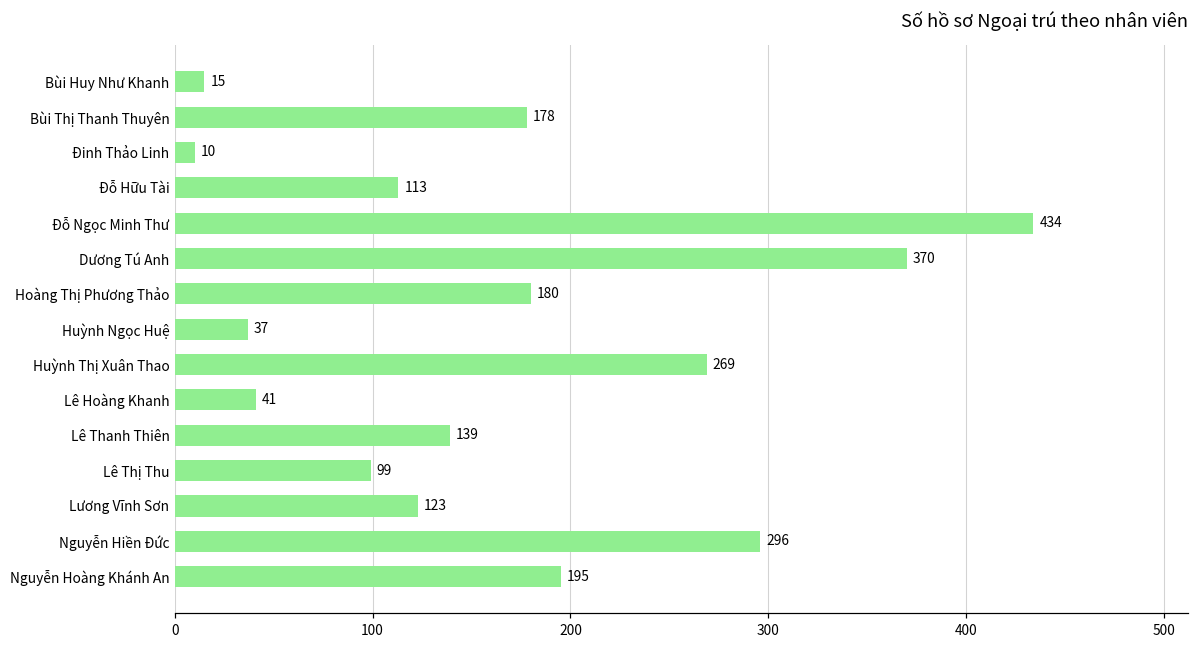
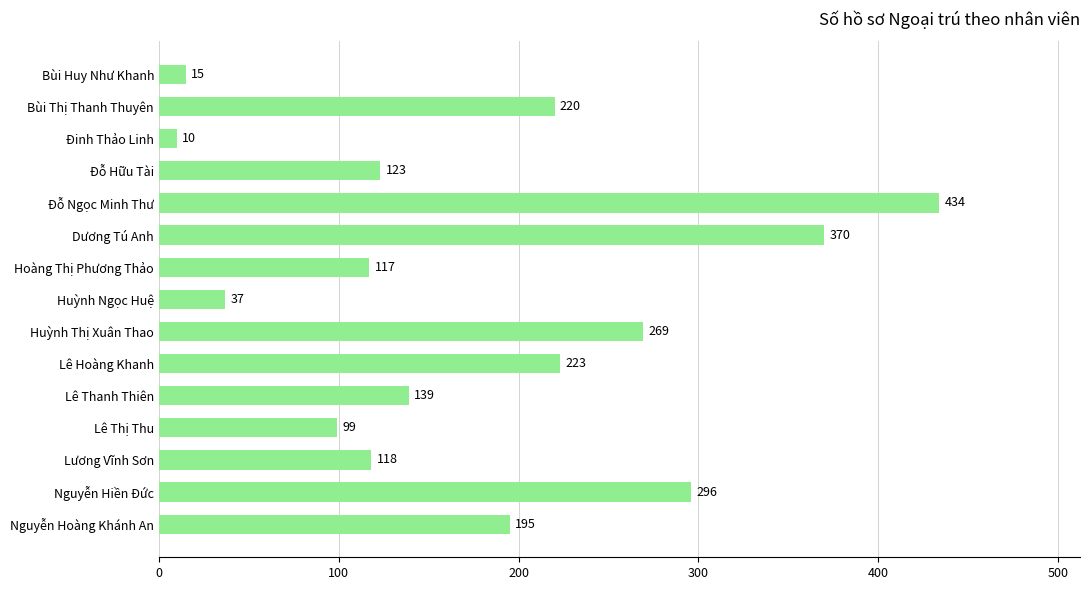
  {
    "Bùi Huy Như Khanh": 15,
-   "Bùi Thị Thanh Thuyên": 178,
+   "Bùi Thị Thanh Thuyên": 220,
    "Đinh Thảo Linh": 10,
-   "Đỗ Hữu Tài": 113,
+   "Đỗ Hữu Tài": 123,
    "Đỗ Ngọc Minh Thư": 434,
    "Dương Tú Anh": 370,
-   "Hoàng Thị Phương Thảo": 180,
+   "Hoàng Thị Phương Thảo": 117,
    "Huỳnh Ngọc Huệ": 37,
    "Huỳnh Thị Xuân Thao": 269,
-   "Lê Hoàng Khanh": 41,
+   "Lê Hoàng Khanh": 223,
    "Lê Thanh Thiên": 139,
    "Lê Thị Thu": 99,
-   "Lương Vĩnh Sơn": 123,
+   "Lương Vĩnh Sơn": 118,
    "Nguyễn Hiền Đức": 296,
    "Nguyễn Hoàng Khánh An": 195
  }
